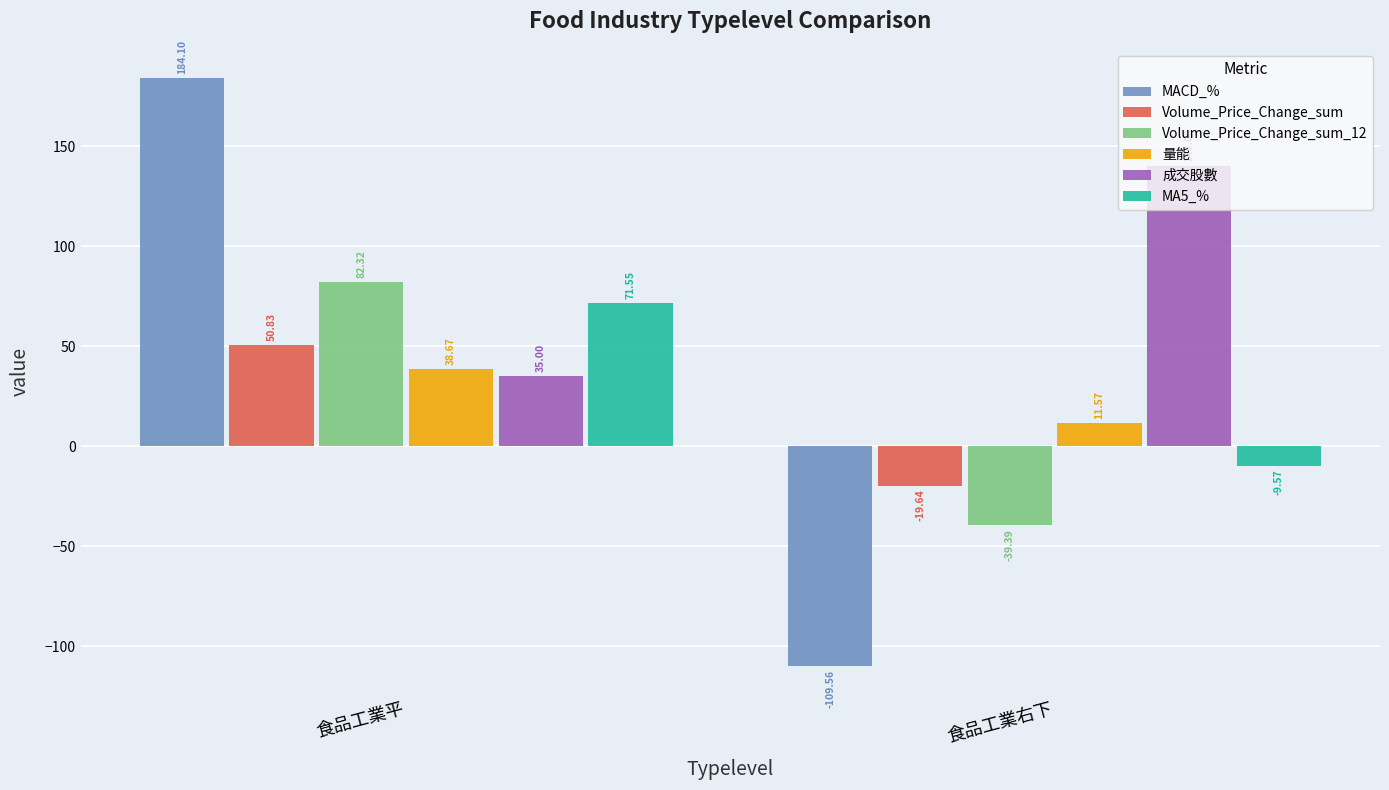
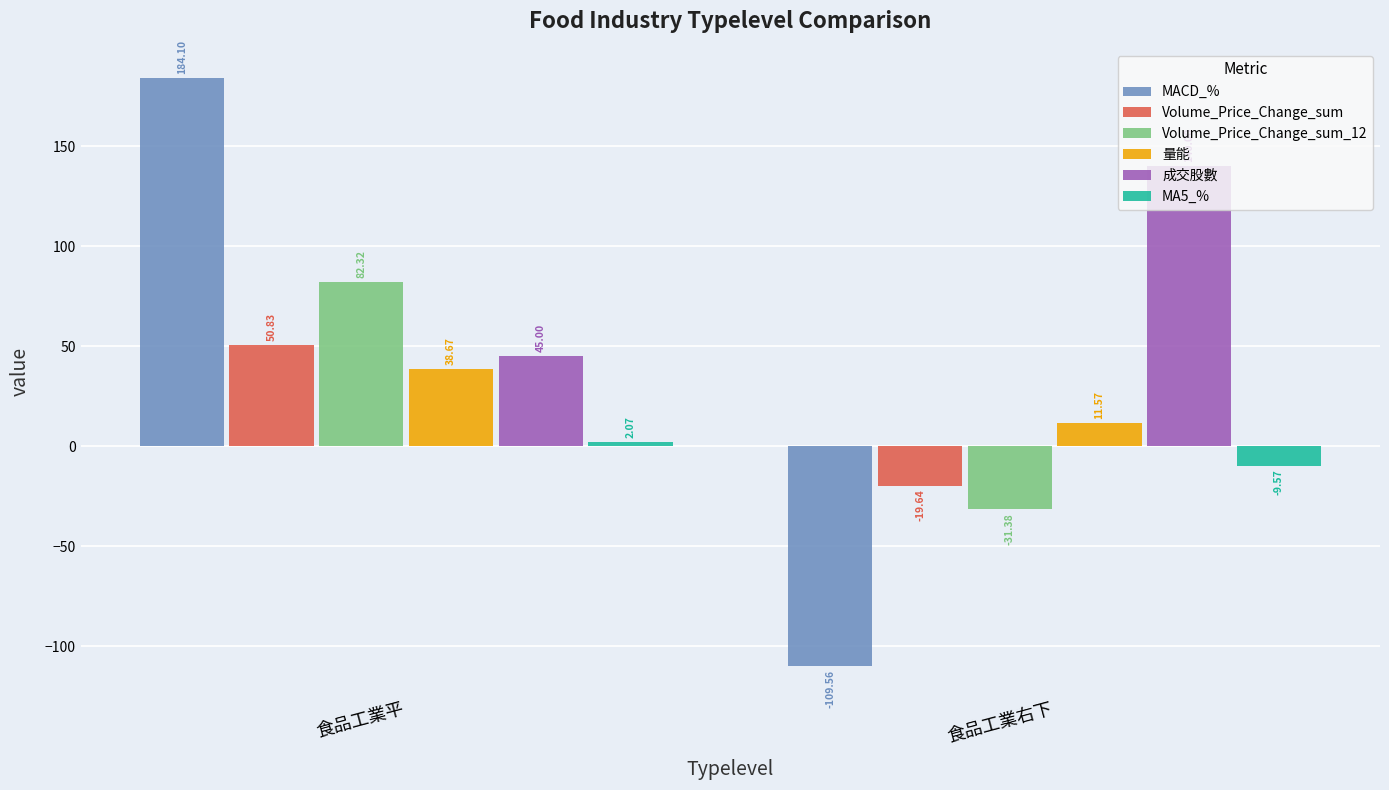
  {
    "MACD_%": {
      "食品工業平": 184.10,
      "食品工業右下": -109.56
    },
    "Volume_Price_Change_sum": {
      "食品工業平": 50.83,
      "食品工業右下": -19.64
    },
    "Volume_Price_Change_sum_12": {
      "食品工業平": 82.32,
-     "食品工業右下": -39.39
+     "食品工業右下": -31.38
    },
    "量能": {
      "食品工業平": 38.67,
      "食品工業右下": 11.57
    },
    "成交股數": {
-     "食品工業平": 35.00
+     "食品工業平": 45.00
    },
    "MA5_%": {
-     "食品工業平": 71.55,
+     "食品工業平": 2.07,
      "食品工業右下": -9.57
    }
  }
